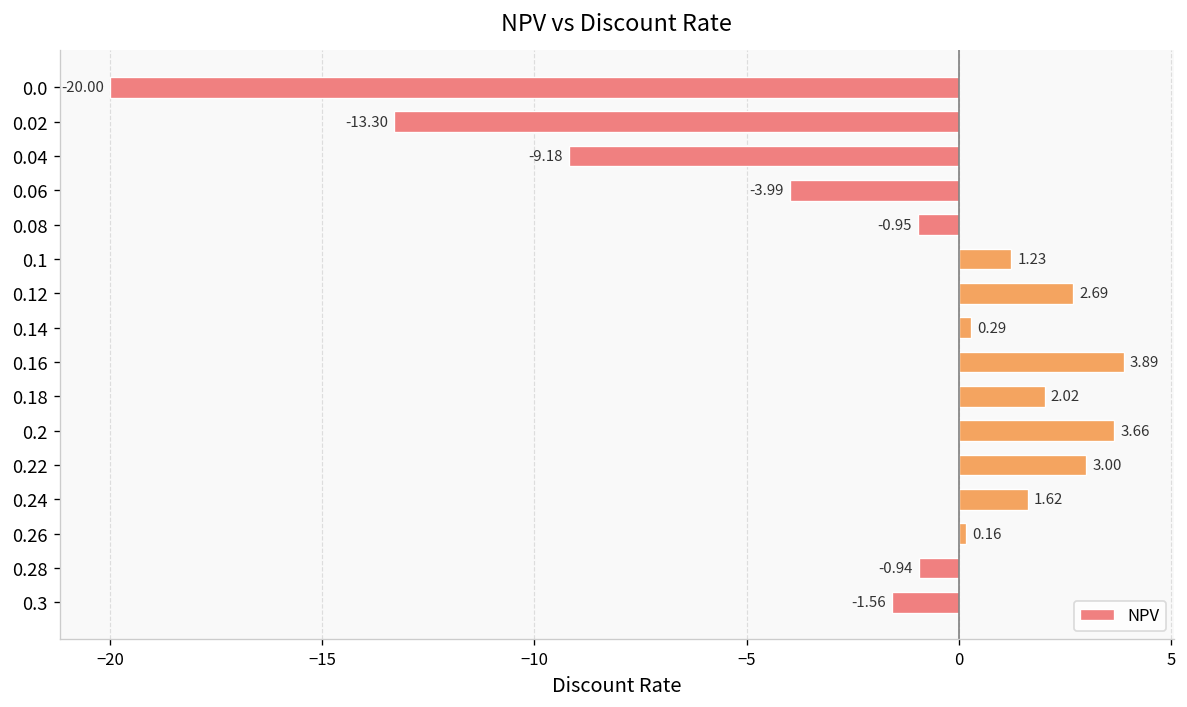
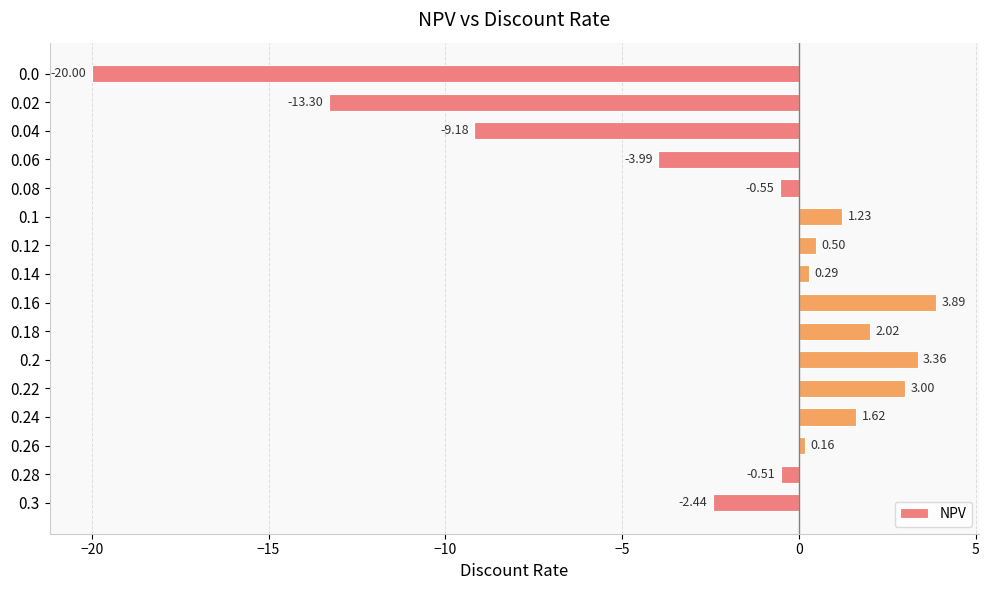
  {
    "0.0": -20.00,
    "0.02": -13.30,
    "0.04": -9.18,
    "0.06": -3.99,
-   "0.08": -0.95,
+   "0.08": -0.55,
    "0.1": 1.23,
-   "0.12": 2.69,
+   "0.12": 0.50,
    "0.14": 0.29,
    "0.16": 3.89,
    "0.18": 2.02,
-   "0.2": 3.66,
+   "0.2": 3.36,
    "0.22": 3.00,
    "0.24": 1.62,
    "0.26": 0.16,
-   "0.28": -0.94,
-   "0.3": -1.56
+   "0.28": -0.51,
+   "0.3": -2.44
  }
